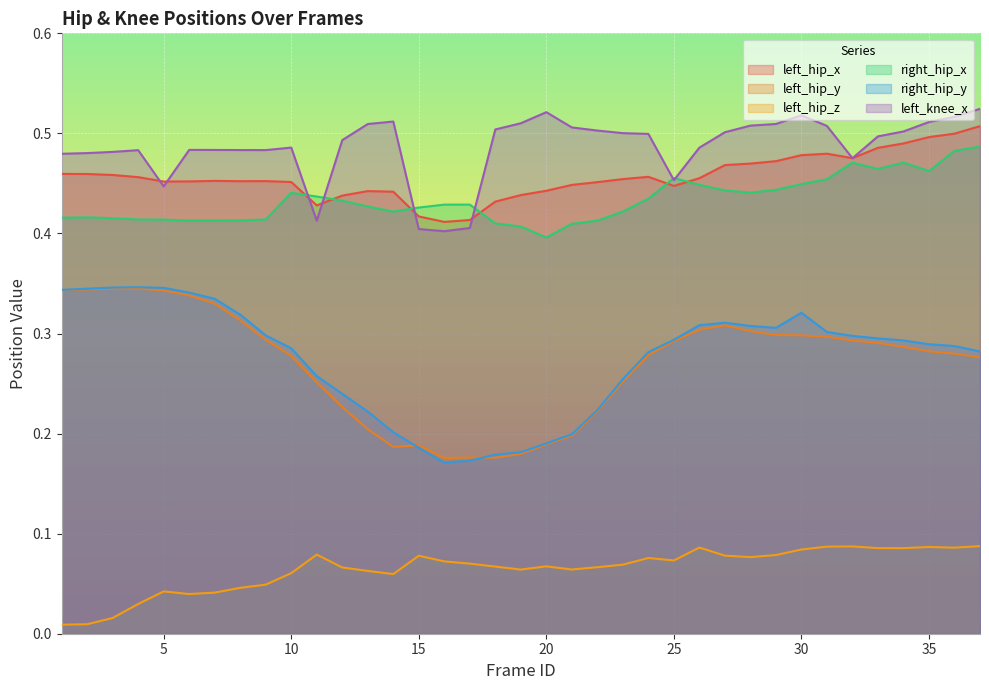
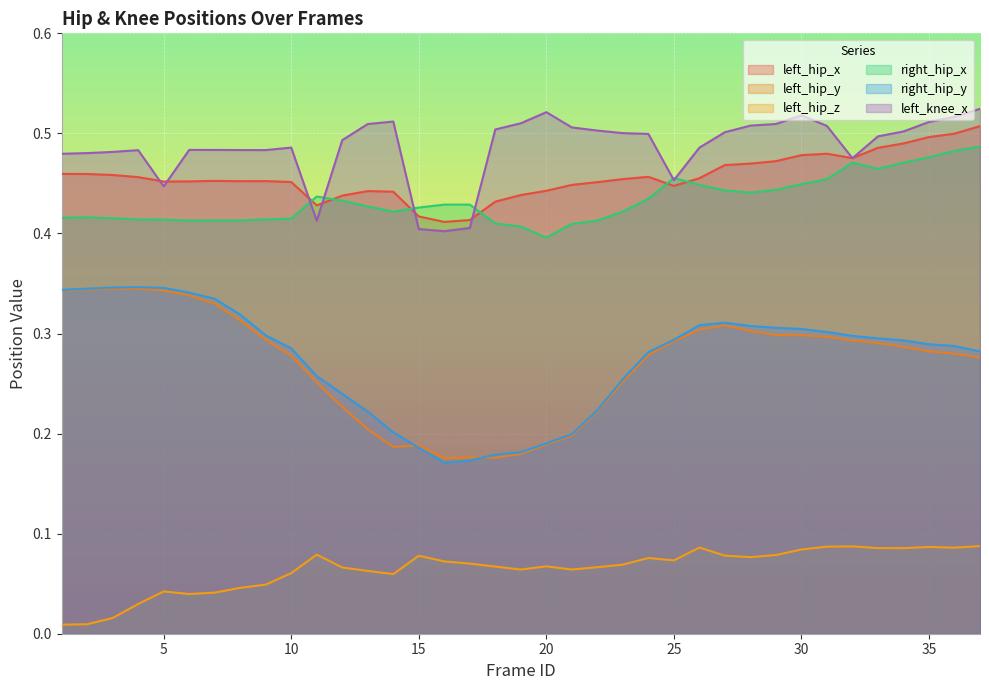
  {
    "right_hip_x": {
      "5": 0.414,
-     "10": 0.441,
+     "10": 0.415,
      "15": 0.426,
      "20": 0.396,
      "30": 0.449,
-     "35": 0.462
+     "35": 0.476
    },
    "right_hip_y": {
      "5": 0.346,
      "10": 0.285,
-     "30": 0.321,
+     "30": 0.305,
      "35": 0.289
    },
    "left_knee_x": {
      "5": 0.447,
      "10": 0.486,
      "15": 0.404,
      "20": 0.521,
      "35": 0.511
    }
  }
